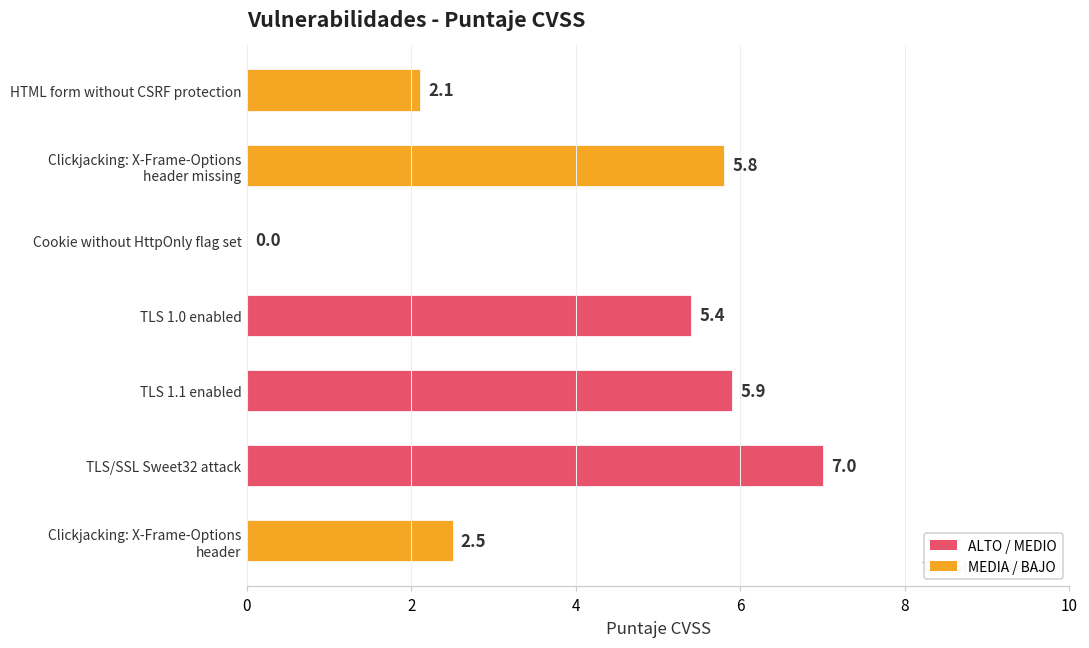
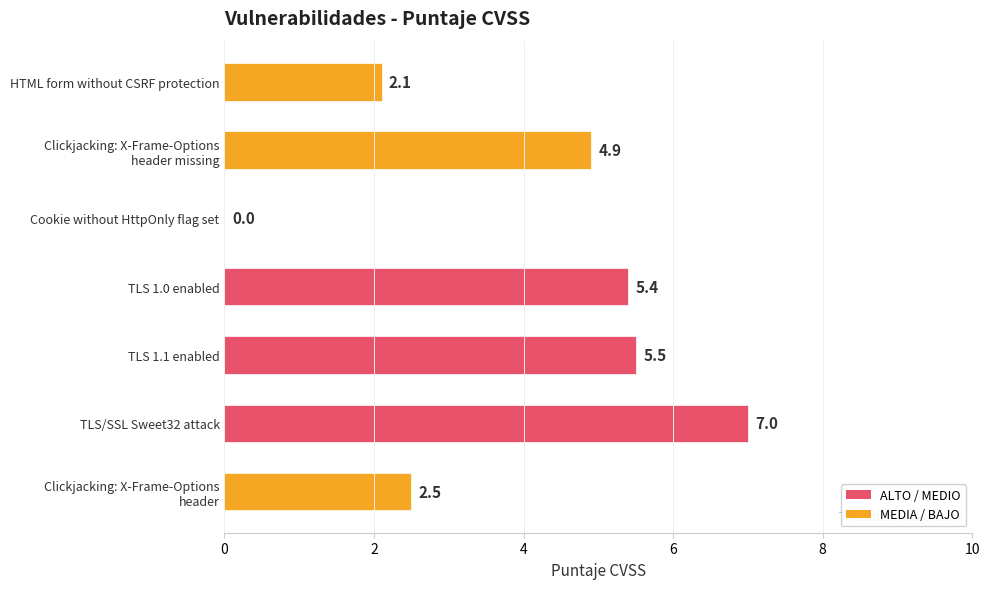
  {
    "HTML form without CSRF protection": 2.1,
-   "Clickjacking: X-Frame-Options header missing": 5.8,
+   "Clickjacking: X-Frame-Options header missing": 4.9,
    "Cookie without HttpOnly flag set": 0.0,
    "TLS 1.0 enabled": 5.4,
-   "TLS 1.1 enabled": 5.9,
+   "TLS 1.1 enabled": 5.5,
    "TLS/SSL Sweet32 attack": 7.0,
    "Clickjacking: X-Frame-Options header": 2.5
  }
